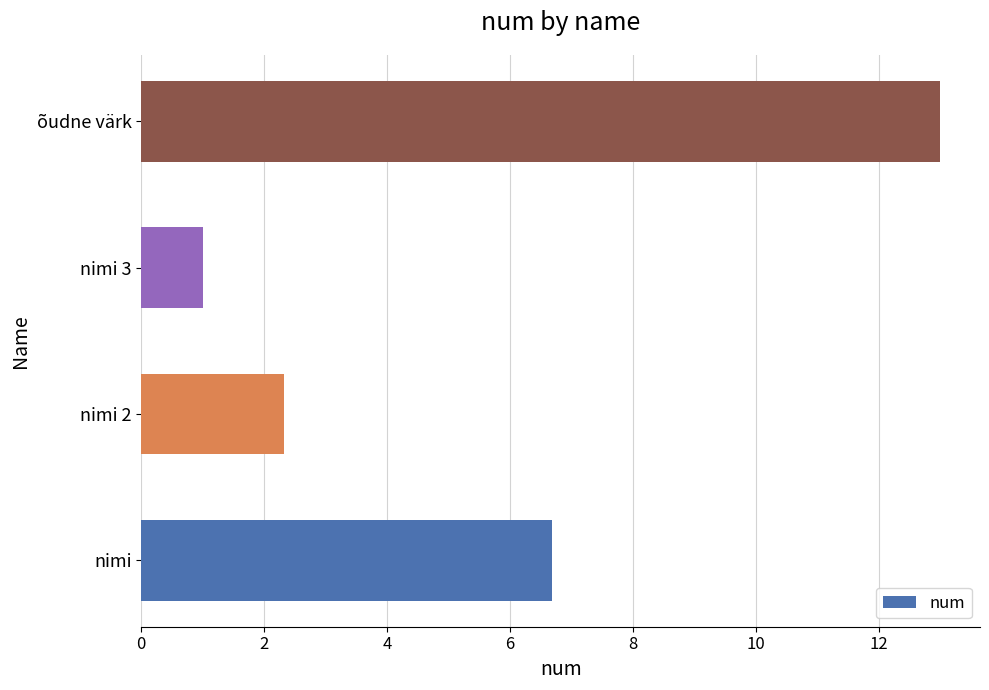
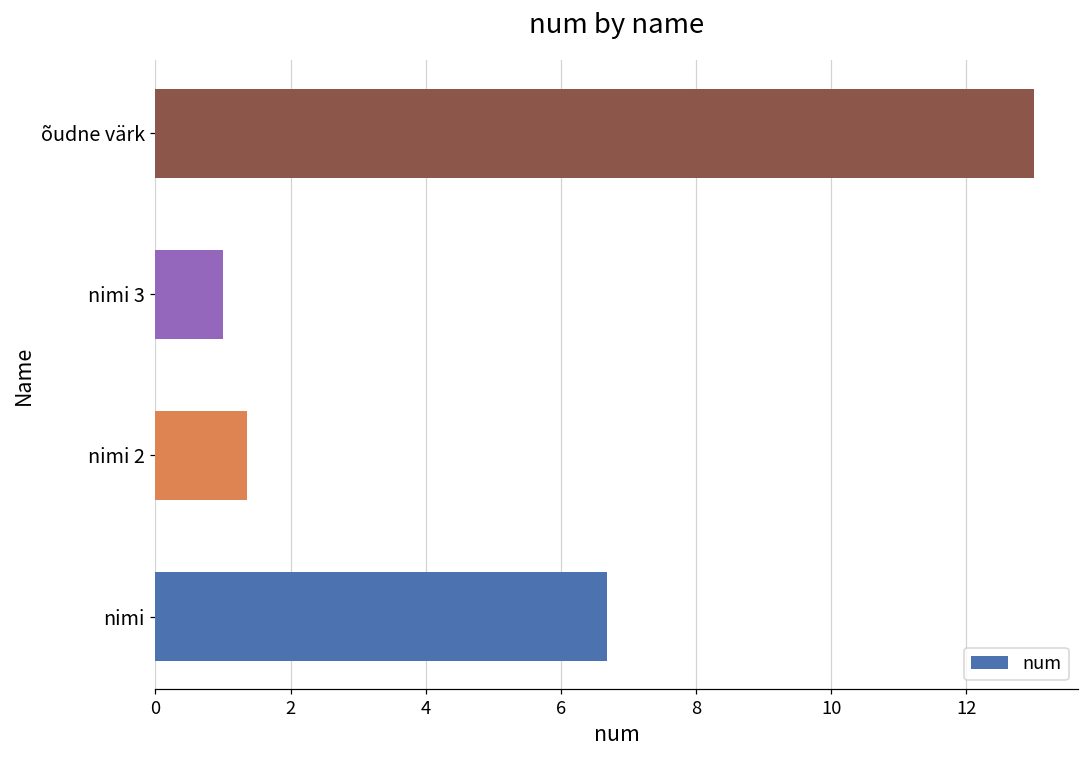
  {
    "õudne värk": 13.0,
    "nimi 3": 1.0,
-   "nimi 2": 2.3,
+   "nimi 2": 1.4,
    "nimi": 6.7
  }
